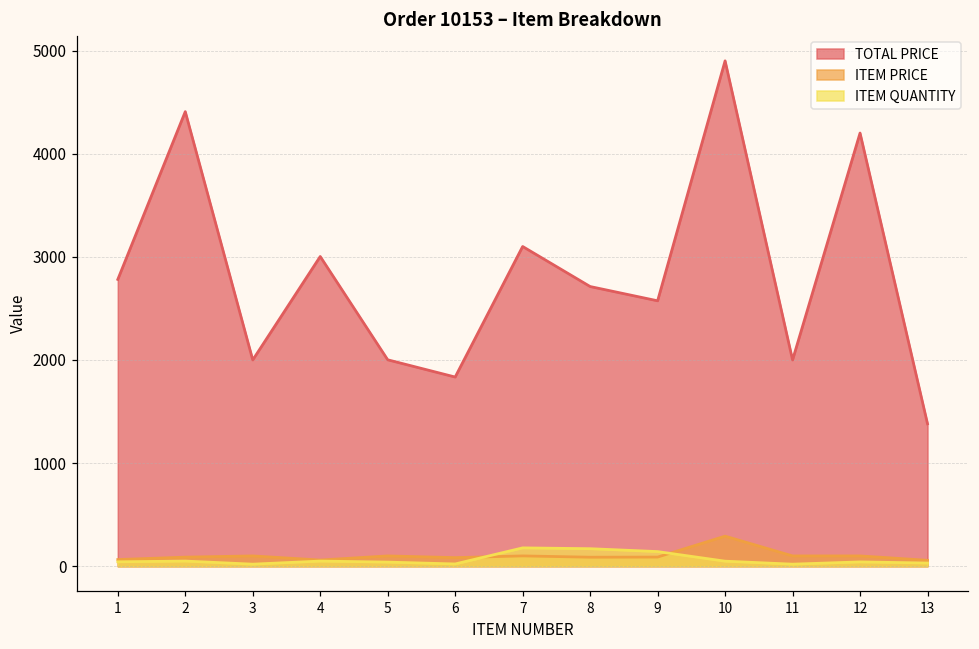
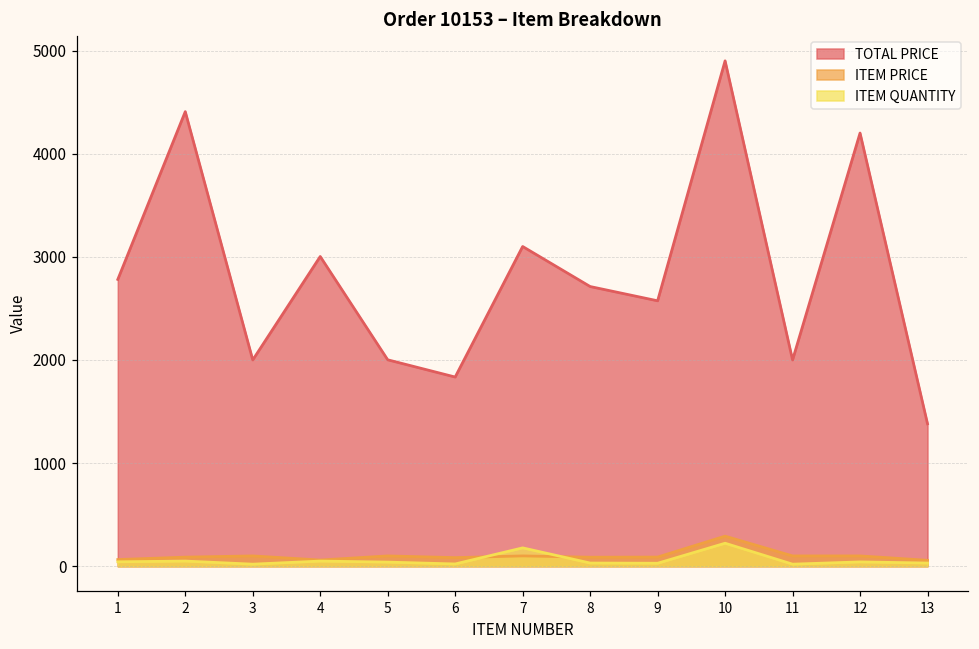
  {
    "TOTAL PRICE": {
      "1": 2800,
      "2": 4400,
      "3": 2000,
      "4": 3000,
      "5": 2000,
      "6": 1800,
      "7": 3100,
      "8": 2700,
      "9": 2600,
      "10": 4900,
      "11": 2000,
      "12": 4200,
      "13": 1400
    },
    "ITEM PRICE": {
      "2": 100,
      "3": 100,
      "5": 100,
      "6": 100,
      "7": 100,
      "8": 100,
      "9": 100,
      "10": 300,
      "11": 100,
      "12": 100
    },
    "ITEM QUANTITY": {
      "2": 100,
      "3": 0,
      "5": 0,
      "6": 0,
      "7": 200,
-     "8": 200,
-     "9": 100,
-     "10": 0,
+     "8": 0,
+     "9": 0,
+     "10": 200,
      "11": 0,
      "12": 0
    }
  }
